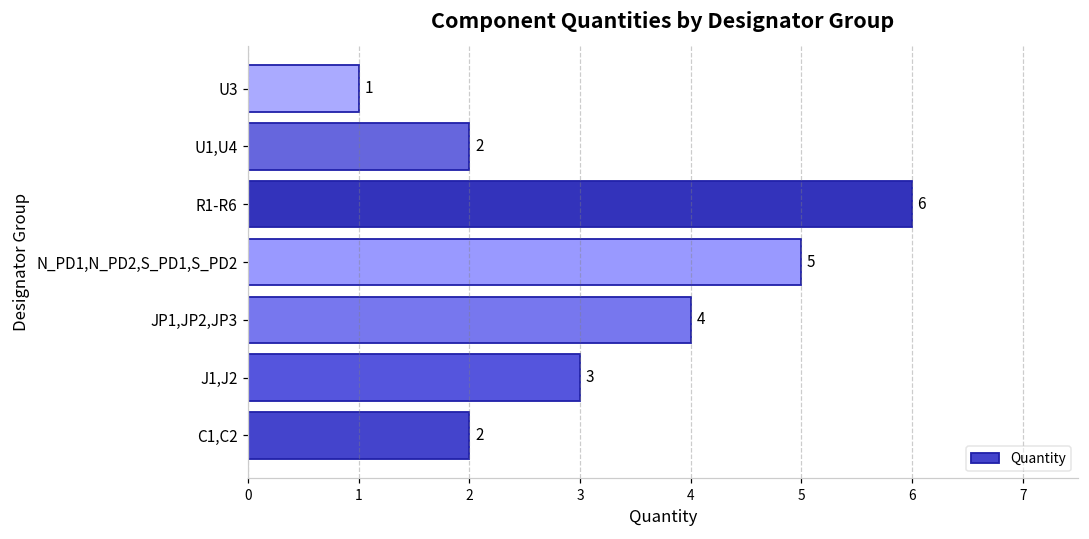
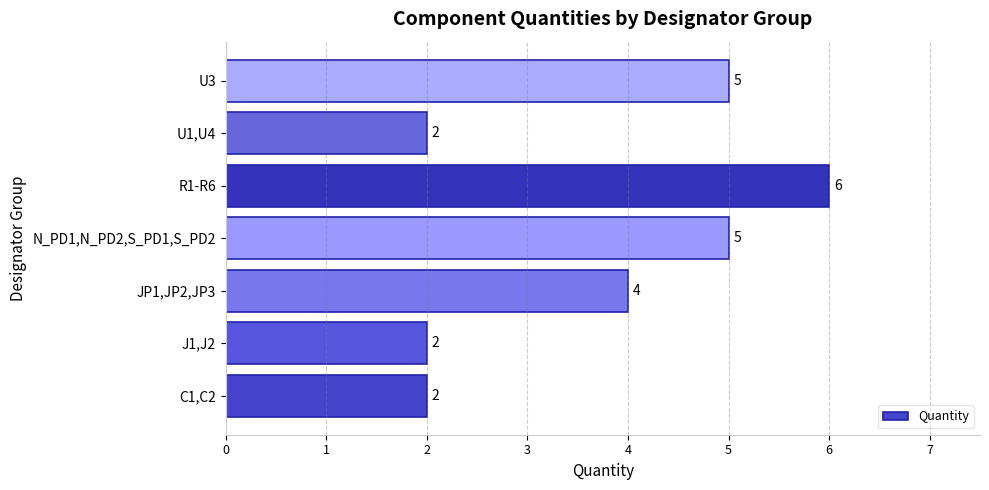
  {
-   "U3": 1,
+   "U3": 5,
    "U1,U4": 2,
    "R1-R6": 6,
    "N_PD1,N_PD2,S_PD1,S_PD2": 5,
    "JP1,JP2,JP3": 4,
-   "J1,J2": 3,
+   "J1,J2": 2,
    "C1,C2": 2
  }
